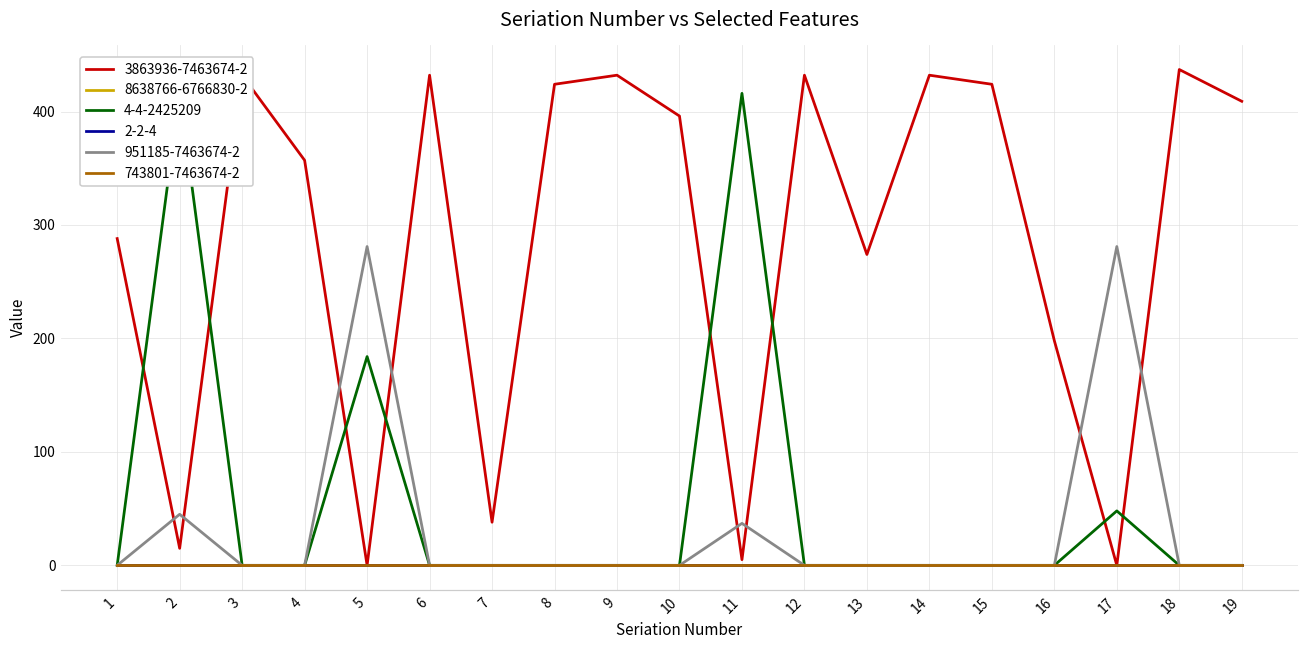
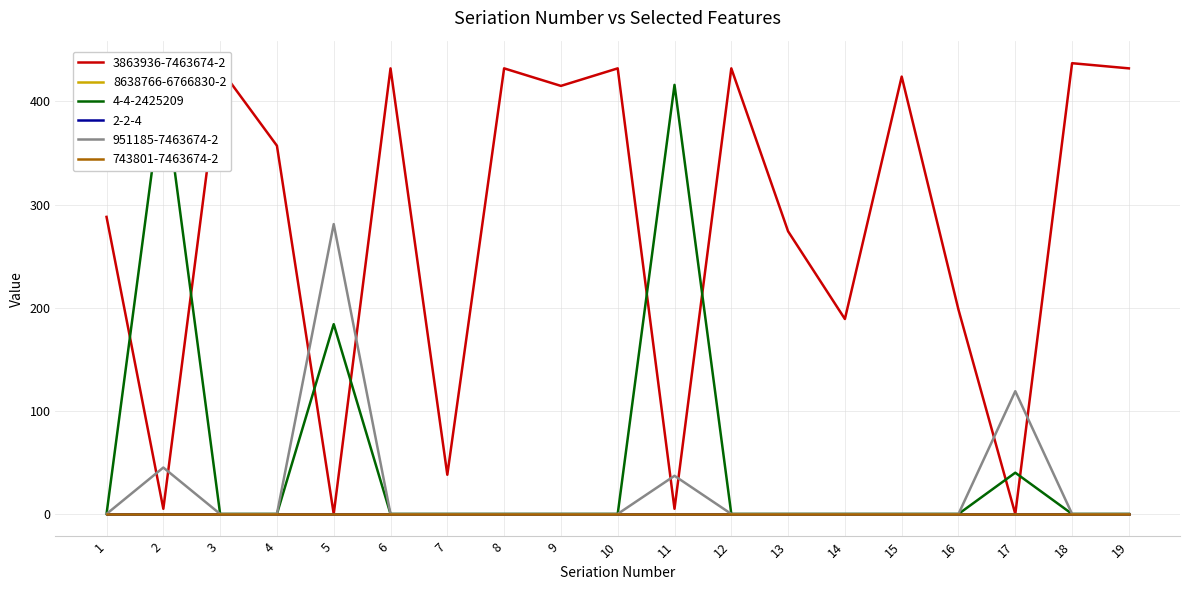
  {
    "3863936-7463674-2": {
      "1": 288,
-     "2": 15,
+     "2": 5,
      "4": 357,
      "6": 432,
      "7": 38,
-     "8": 424,
-     "9": 432,
-     "10": 396,
+     "8": 432,
+     "9": 415,
+     "10": 432,
      "11": 5,
      "12": 432,
      "13": 274,
-     "14": 432,
+     "14": 189,
      "15": 424,
      "16": 198,
      "18": 437,
-     "19": 409
+     "19": 432
    },
    "743801-7463674-2": {
      "2": 0,
      "11": 0
    },
    "4-4-2425209": {
      "5": 184,
      "11": 416,
-     "17": 48
+     "17": 40
    },
    "951185-7463674-2": {
      "2": 45,
      "5": 281,
      "11": 37,
-     "17": 281
+     "17": 119
    }
  }
